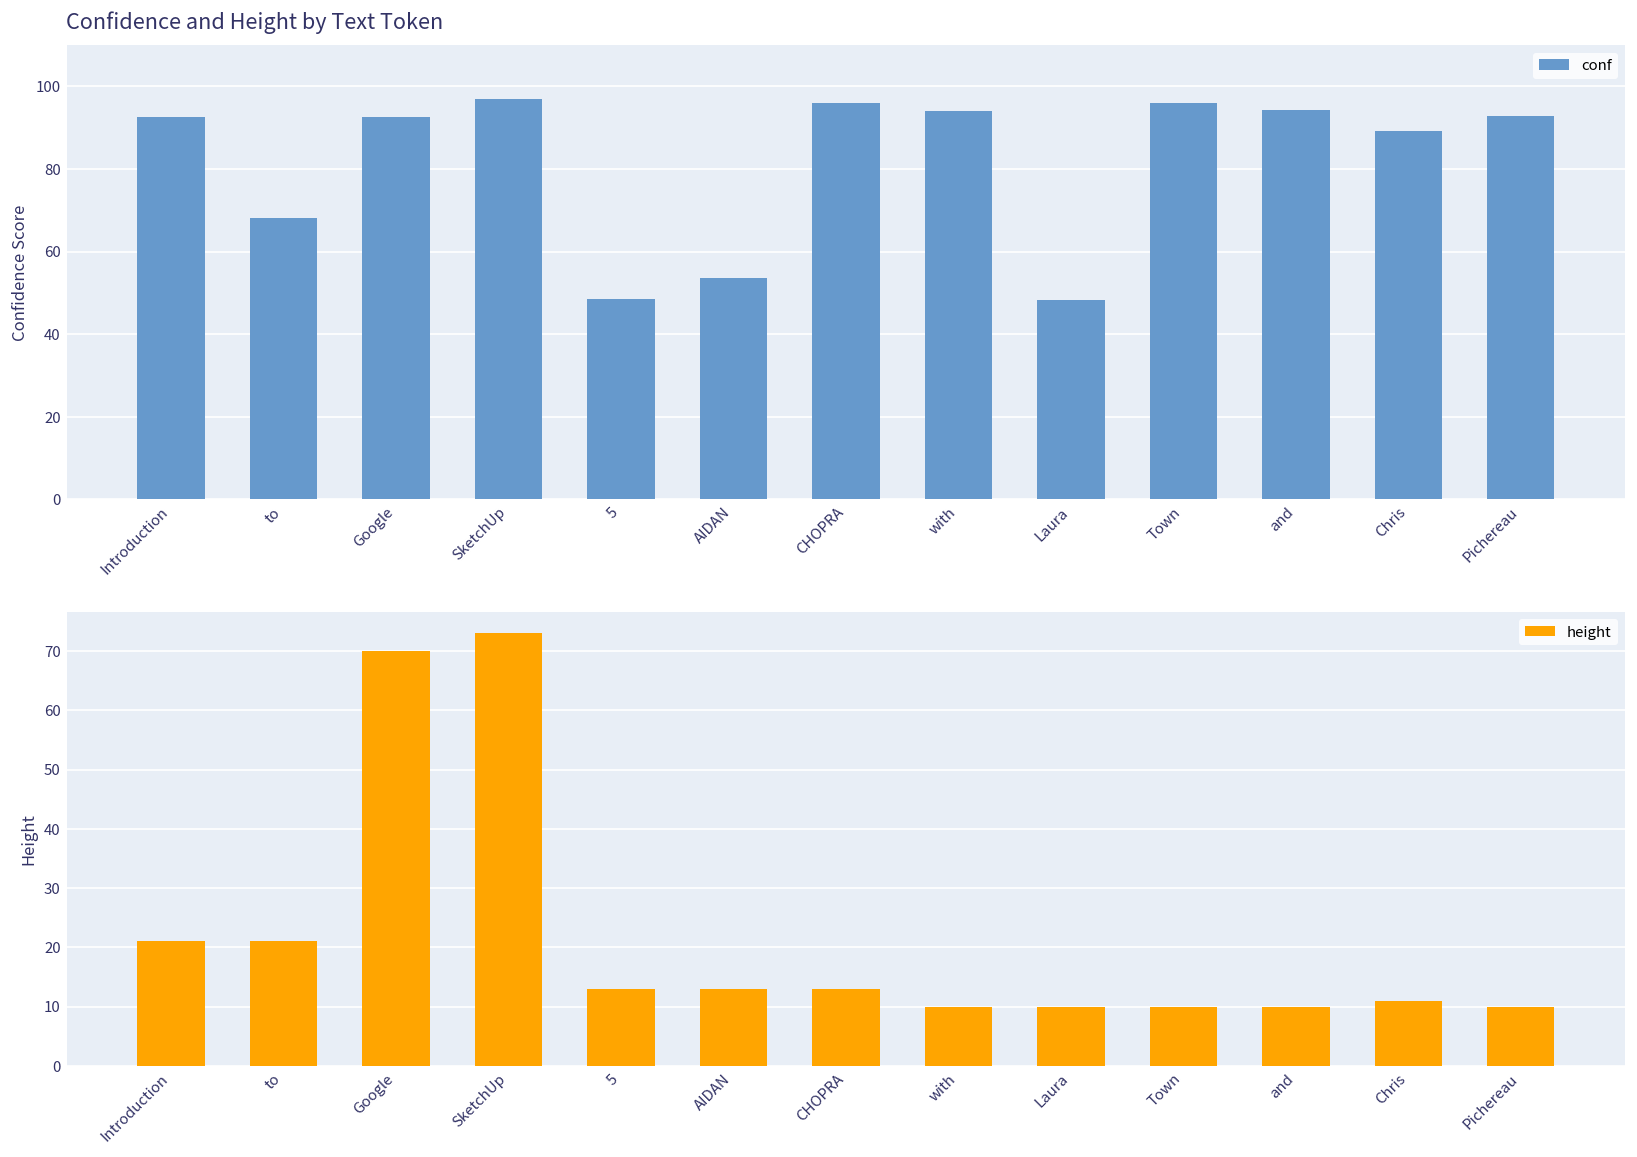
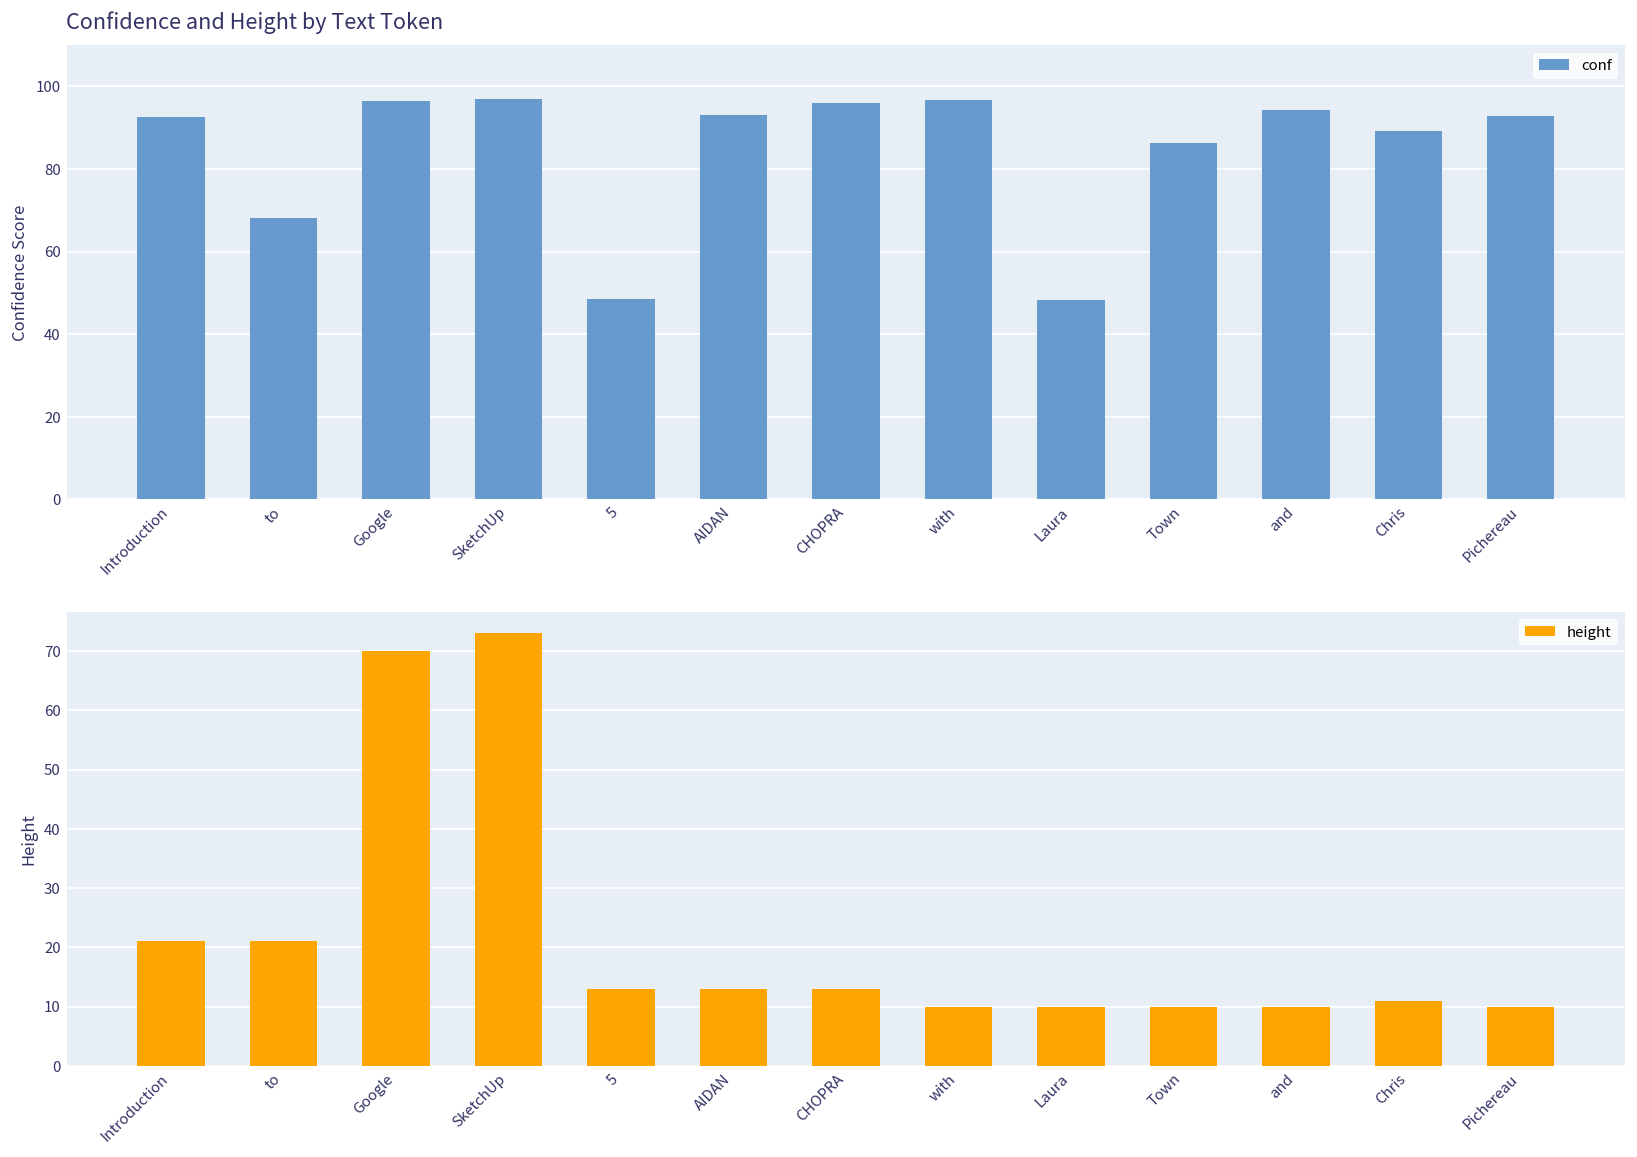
  {
    "Confidence and Height by Text Token": {
      "Introduction": 93,
      "to": 68,
-     "Google": 93,
+     "Google": 96,
      "SketchUp": 97,
      "5": 49,
-     "AIDAN": 54,
+     "AIDAN": 93,
      "CHOPRA": 96,
-     "with": 94,
+     "with": 97,
      "Laura": 48,
-     "Town": 96,
+     "Town": 86,
      "and": 94,
      "Chris": 89,
      "Pichereau": 93
    }
  }
